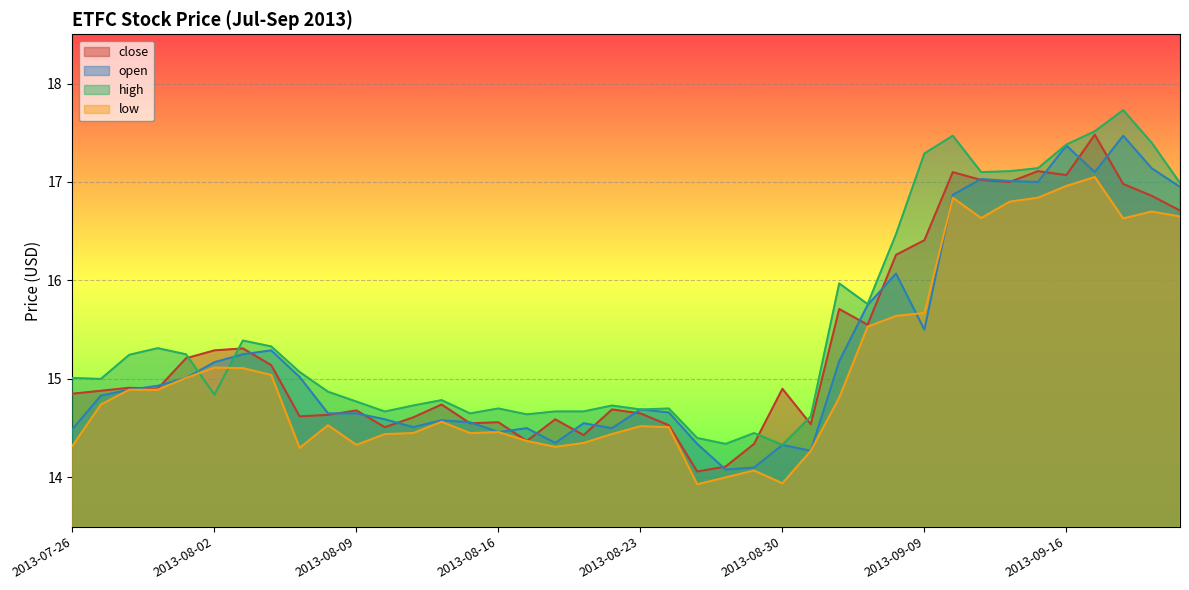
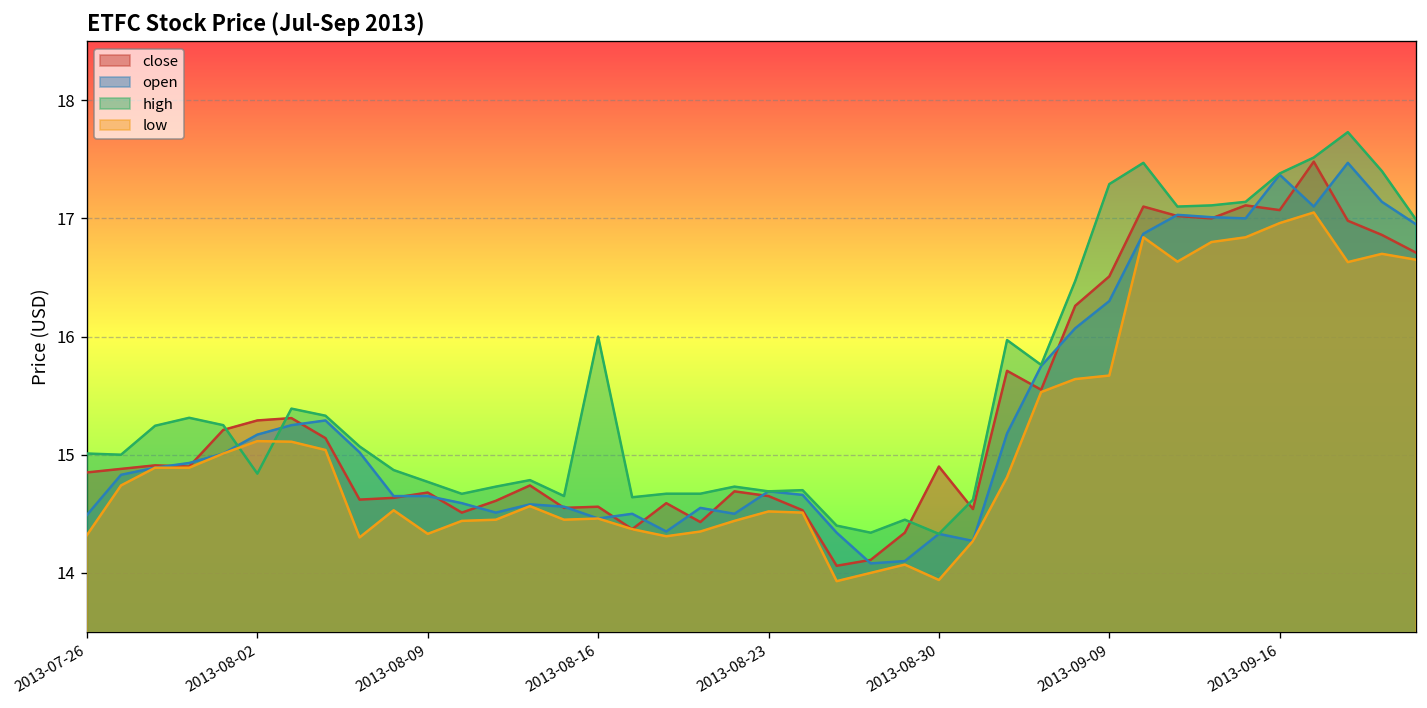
  {
    "close": {
      "2013-07-26": 14.9,
      "2013-08-02": 15.3,
      "2013-08-09": 14.7,
      "2013-08-16": 14.6,
      "2013-08-23": 14.7,
      "2013-08-30": 14.9,
-     "2013-09-09": 16.4,
+     "2013-09-09": 16.5,
      "2013-09-16": 17.1
    },
    "open": {
      "2013-07-26": 14.5,
      "2013-08-02": 15.2,
      "2013-08-09": 14.7,
-     "2013-09-09": 15.5
+     "2013-09-09": 16.3
    },
    "high": {
      "2013-07-26": 15.0,
      "2013-08-02": 14.8,
      "2013-08-09": 14.8,
-     "2013-08-16": 14.7,
+     "2013-08-16": 16.0,
      "2013-09-09": 17.3
    },
    "low": {
      "2013-07-26": 14.3,
      "2013-08-02": 15.1,
      "2013-08-09": 14.3,
      "2013-08-23": 14.5,
      "2013-08-30": 13.9,
      "2013-09-09": 15.7,
      "2013-09-16": 17.0
    }
  }
